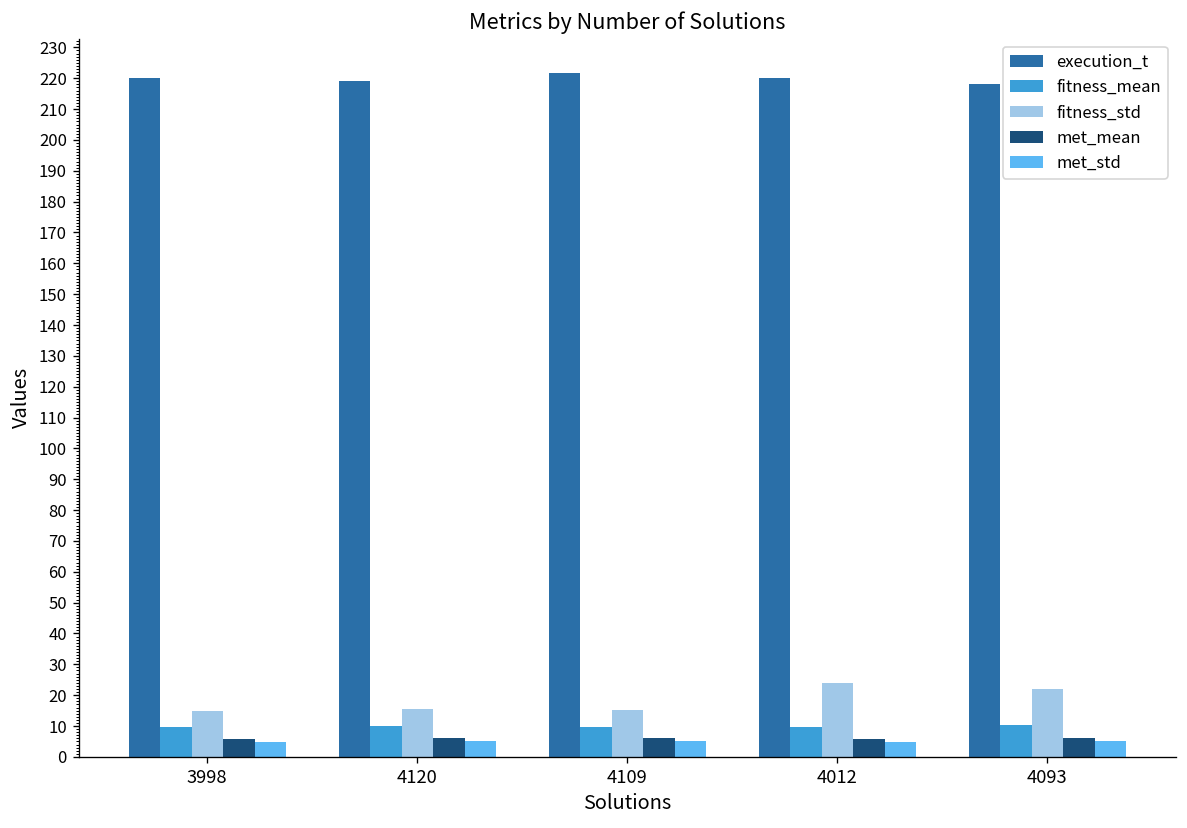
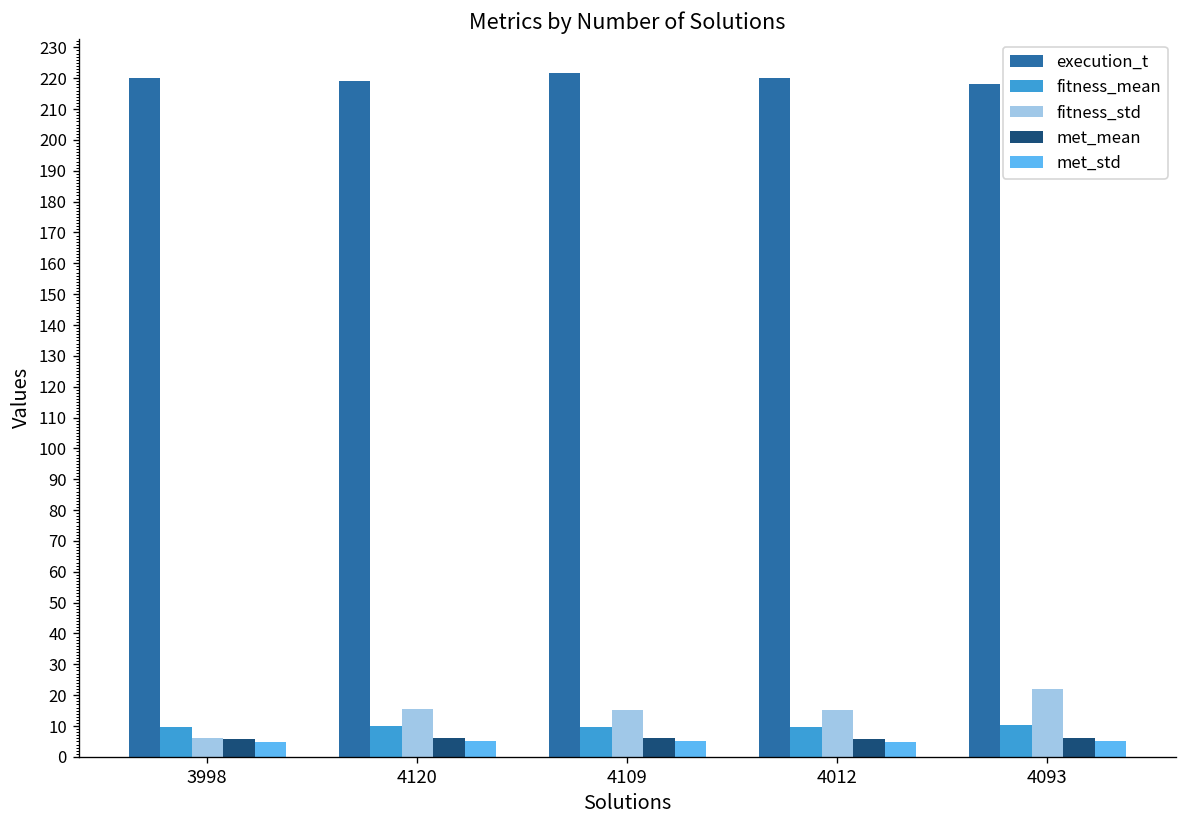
  {
    "fitness_std": {
-     "3998": 15,
+     "3998": 6,
      "4120": 15,
      "4109": 15,
-     "4012": 24,
+     "4012": 15,
      "4093": 22
    }
  }
